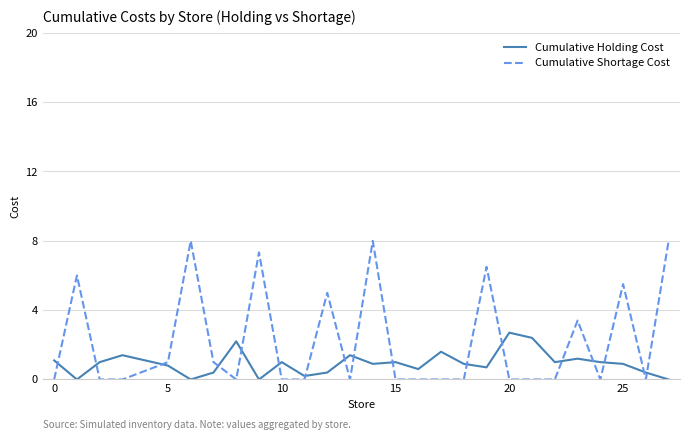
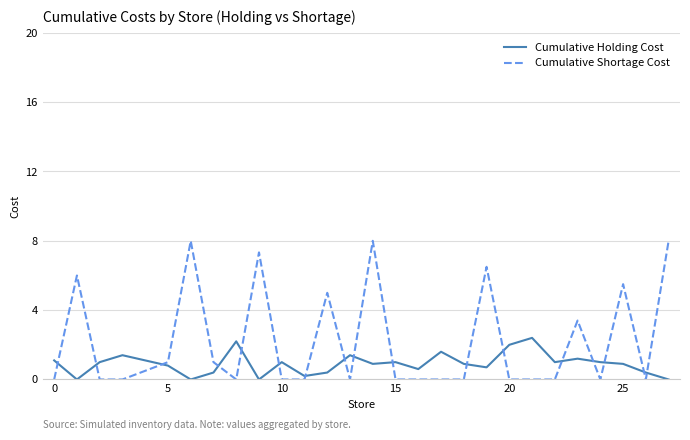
  {
    "Cumulative Holding Cost": {
      "0": 1.1,
      "5": 0.8,
      "10": 1.0,
      "15": 1.0,
-     "20": 2.7,
+     "20": 2.0,
      "25": 0.9
    },
    "Cumulative Shortage Cost": {
      "0": 0.0,
      "5": 1.0,
      "10": 0.0,
      "15": 0.0,
      "20": 0.0,
      "25": 5.5
    }
  }
